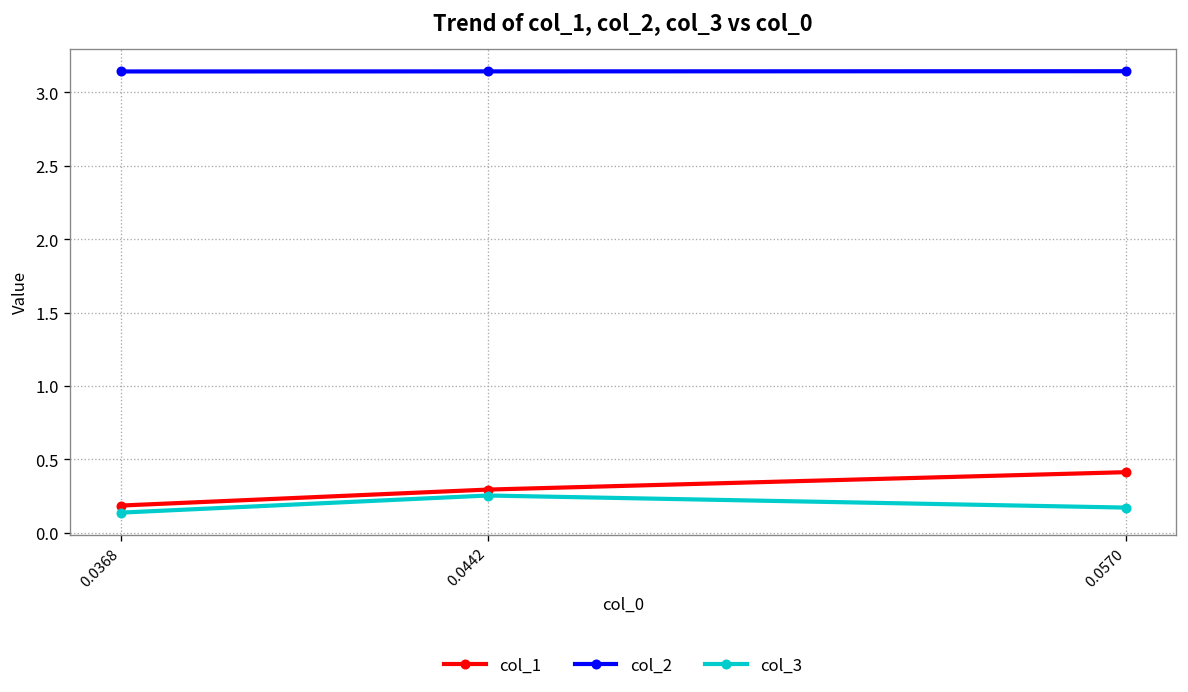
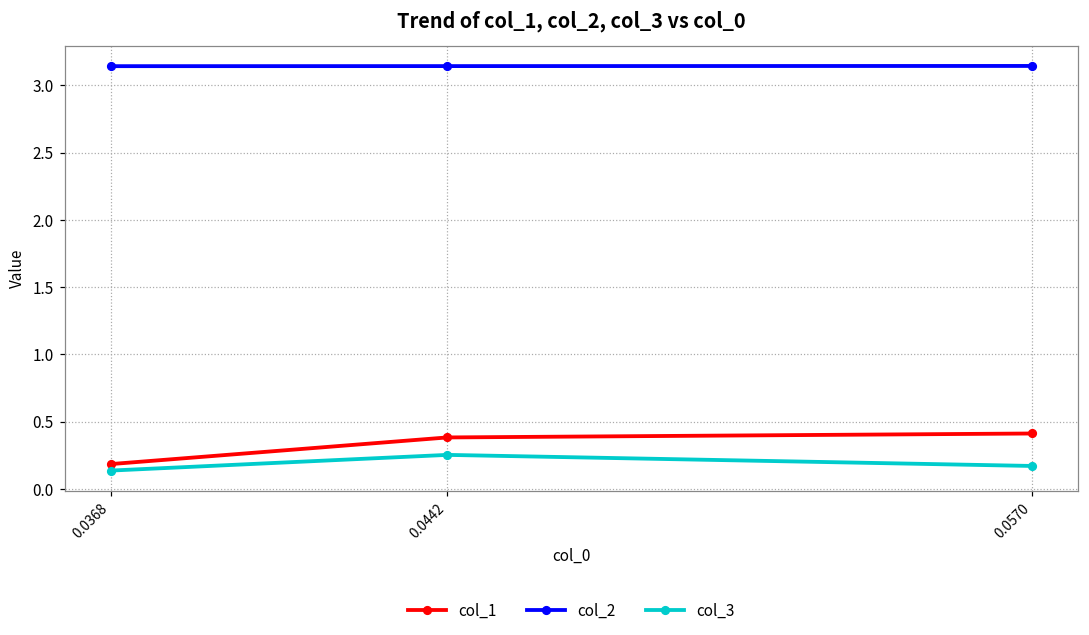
  {
    "col_1": {
      "0.0368": 0.19,
-     "0.0442": 0.29,
+     "0.0442": 0.38,
      "0.0570": 0.41
    },
    "col_2": {
      "0.0368": 3.14,
      "0.0442": 3.14,
      "0.0570": 3.14
    },
    "col_3": {
      "0.0368": 0.14,
      "0.0442": 0.25,
      "0.0570": 0.17
    }
  }
